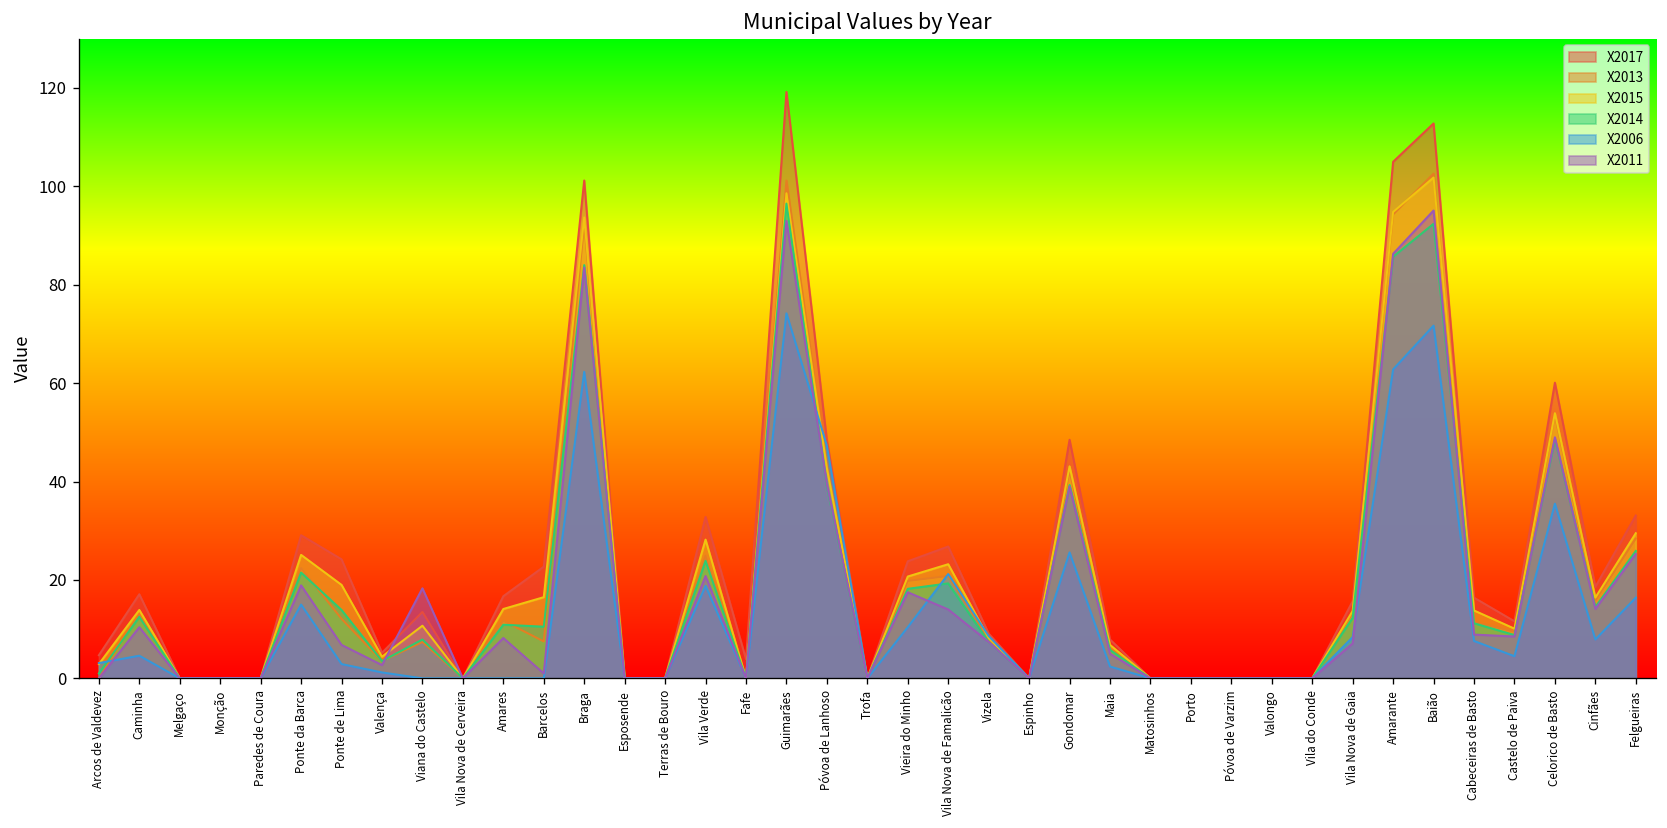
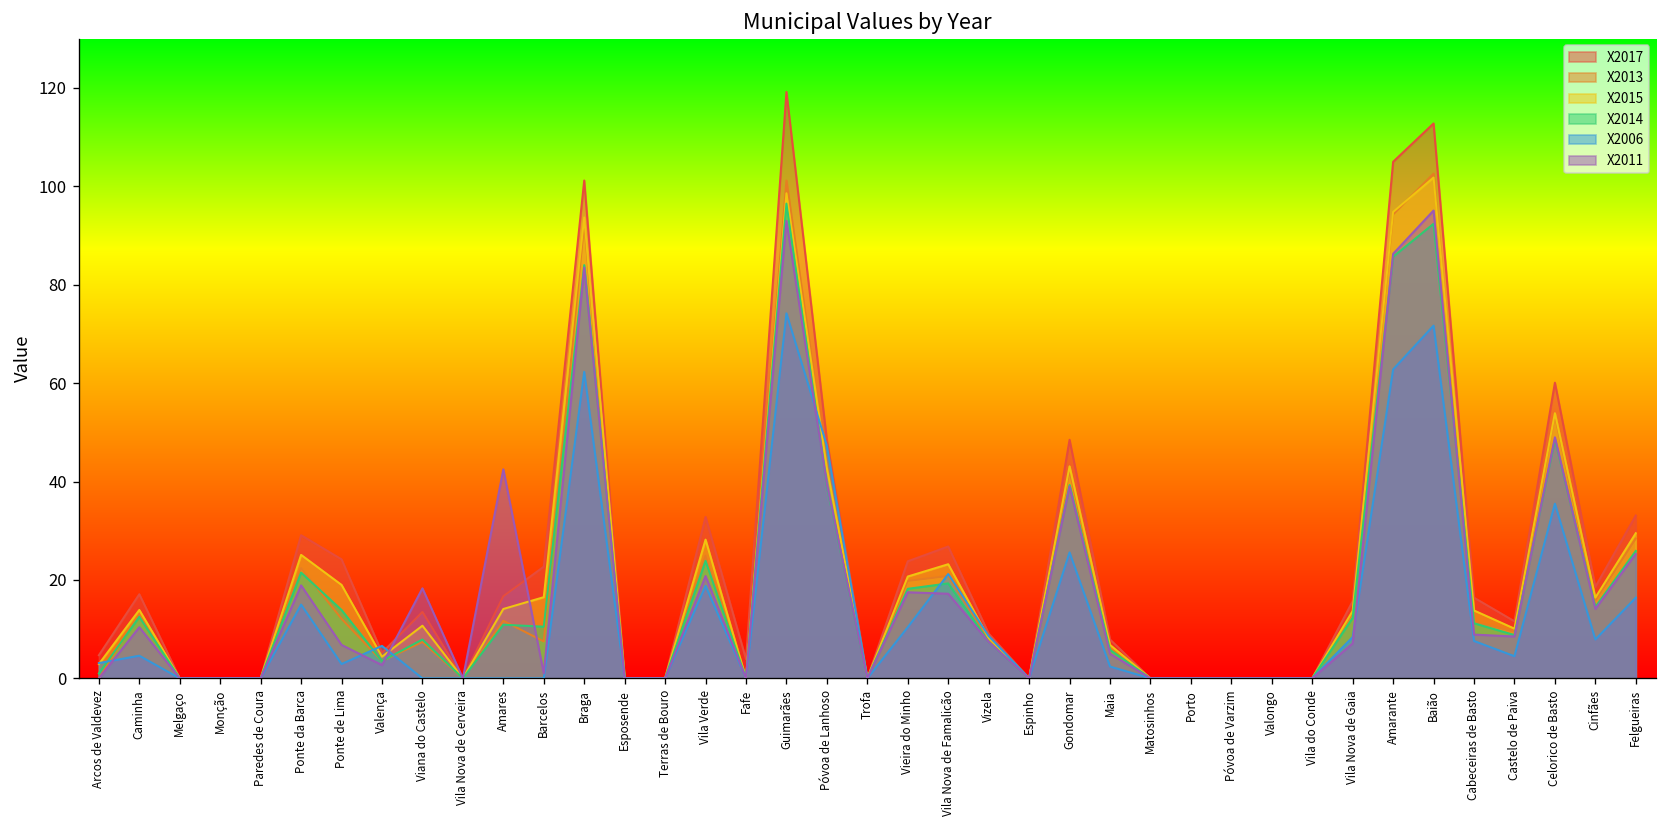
  {
    "X2014": {
      "Arcos de Valdevez": 1,
      "Ponte da Barca": 22,
      "Ponte de Lima": 14,
      "Amares": 11,
      "Barcelos": 11,
      "Vila Verde": 24,
      "Guimarães": 97,
      "Vieira do Minho": 18,
      "Vila Nova de Famalicão": 19,
      "Vila Nova de Gaia": 12,
      "Baião": 92
    },
    "X2006": {
      "Caminha": 5,
      "Ponte da Barca": 15,
      "Ponte de Lima": 3,
-     "Valença": 1,
+     "Valença": 7,
      "Viana do Castelo": 0,
      "Amares": 0,
      "Barcelos": 0,
      "Braga": 62,
      "Vila Verde": 19,
      "Guimarães": 74,
      "Póvoa de Lanhoso": 47,
      "Vieira do Minho": 10,
      "Gondomar": 26,
      "Maia": 2,
      "Vila Nova de Gaia": 8,
      "Amarante": 63,
      "Baião": 72,
      "Cabeceiras de Basto": 8,
      "Castelo de Paiva": 5,
      "Celorico de Basto": 36,
      "Cinfães": 8,
      "Felgueiras": 16
    },
    "X2011": {
      "Caminha": 10,
      "Ponte da Barca": 19,
      "Ponte de Lima": 7,
      "Valença": 3,
      "Viana do Castelo": 18,
-     "Amares": 8,
+     "Amares": 43,
      "Barcelos": 1,
      "Vila Verde": 21,
      "Guimarães": 93,
      "Vieira do Minho": 18,
-     "Vila Nova de Famalicão": 14,
+     "Vila Nova de Famalicão": 17,
      "Maia": 5,
      "Vila Nova de Gaia": 7,
      "Baião": 95,
      "Cabeceiras de Basto": 9
    }
  }
